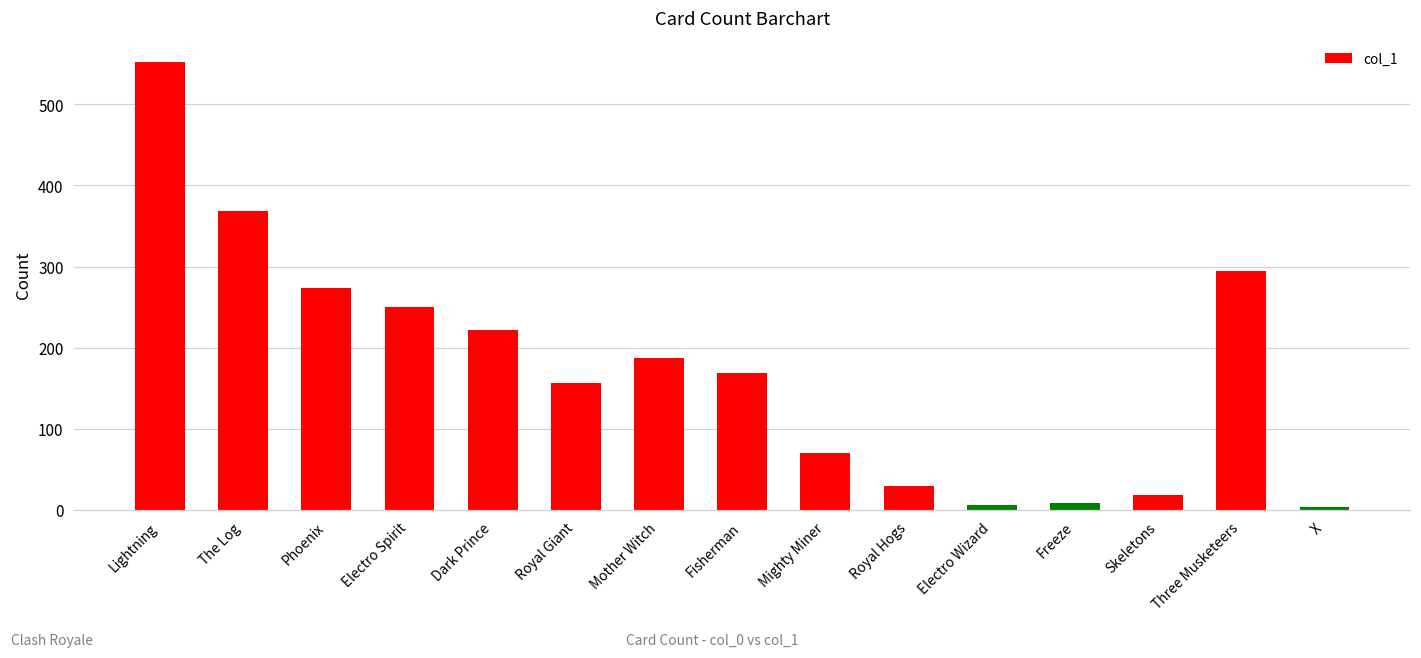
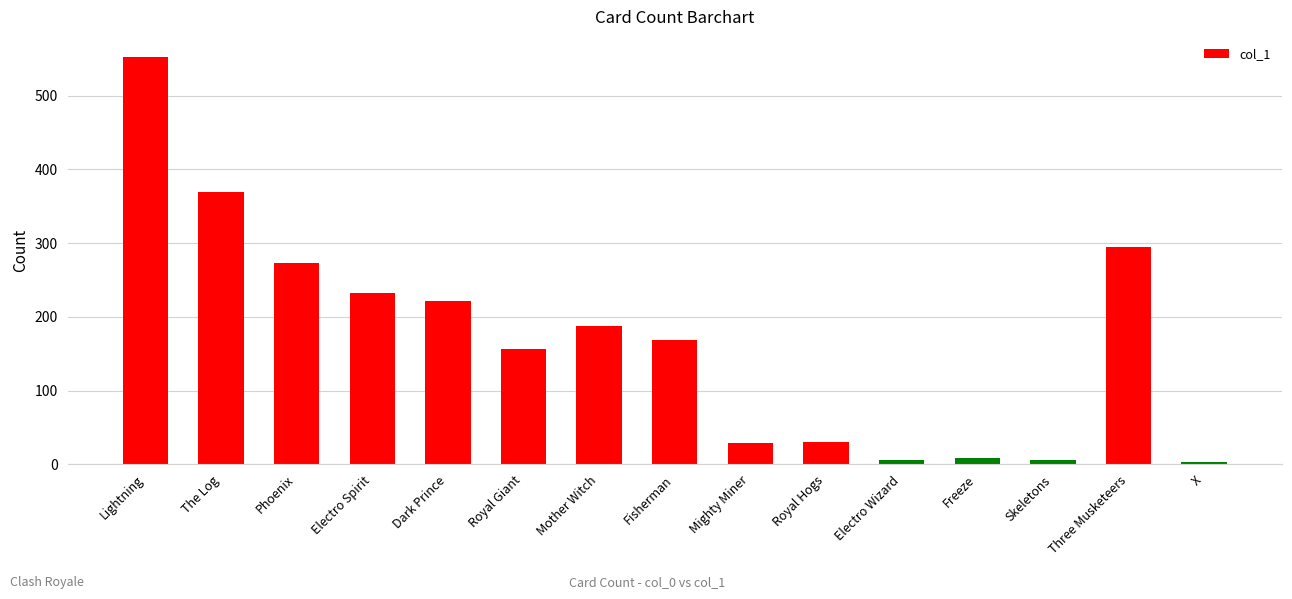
  {
    "Lightning": 550,
    "The Log": 370,
    "Phoenix": 270,
-   "Electro Spirit": 250,
+   "Electro Spirit": 230,
    "Dark Prince": 220,
    "Royal Giant": 160,
    "Mother Witch": 190,
    "Fisherman": 170,
-   "Mighty Miner": 70,
+   "Mighty Miner": 30,
    "Royal Hogs": 30,
    "Electro Wizard": 10,
    "Freeze": 10,
-   "Skeletons": 20,
+   "Skeletons": 10,
    "Three Musketeers": 300
  }
